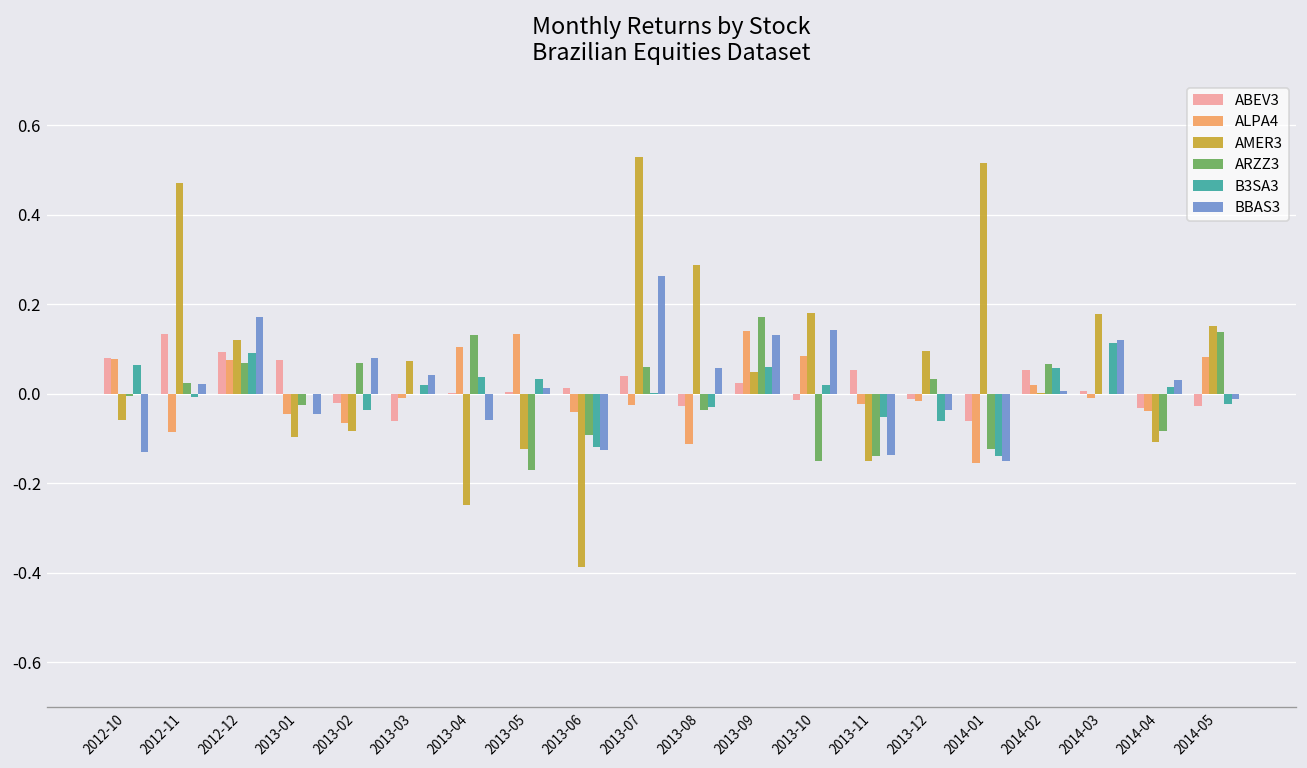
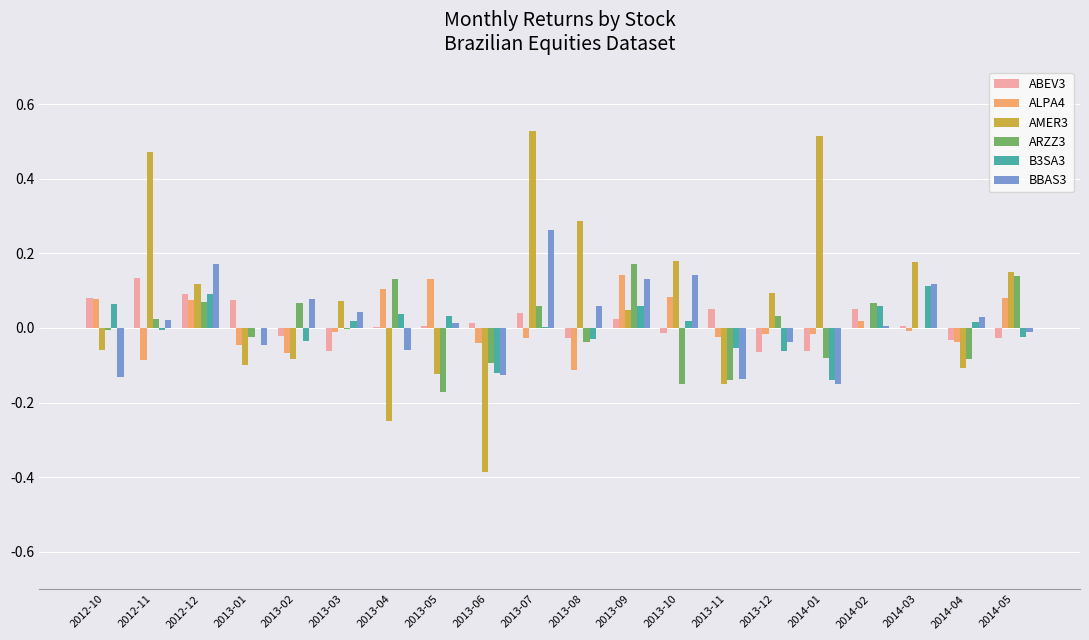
  {
    "ABEV3": {
      "2012-10": 0.08,
      "2012-11": 0.13,
      "2012-12": 0.09,
      "2013-01": 0.08,
      "2013-02": -0.02,
      "2013-03": -0.06,
      "2013-06": 0.01,
      "2013-07": 0.04,
      "2013-08": -0.03,
      "2013-09": 0.02,
      "2013-10": -0.01,
      "2013-11": 0.05,
-     "2013-12": -0.01,
+     "2013-12": -0.06,
      "2014-01": -0.06,
      "2014-02": 0.05,
      "2014-04": -0.03,
      "2014-05": -0.03
    },
    "ALPA4": {
      "2012-10": 0.08,
      "2012-11": -0.09,
      "2012-12": 0.07,
      "2013-01": -0.05,
      "2013-02": -0.07,
      "2013-03": -0.01,
      "2013-04": 0.10,
      "2013-05": 0.13,
      "2013-06": -0.04,
      "2013-07": -0.03,
      "2013-08": -0.11,
      "2013-09": 0.14,
      "2013-10": 0.08,
      "2013-11": -0.02,
      "2013-12": -0.02,
-     "2014-01": -0.16,
+     "2014-01": -0.02,
      "2014-02": 0.02,
      "2014-03": -0.01,
      "2014-04": -0.04,
      "2014-05": 0.08
    },
    "AMER3": {
      "2012-10": -0.06,
      "2012-11": 0.47,
      "2012-12": 0.12,
      "2013-01": -0.10,
      "2013-02": -0.08,
      "2013-03": 0.07,
      "2013-04": -0.25,
      "2013-05": -0.12,
      "2013-06": -0.39,
      "2013-07": 0.53,
      "2013-08": 0.29,
      "2013-09": 0.05,
      "2013-10": 0.18,
      "2013-11": -0.15,
      "2013-12": 0.09,
      "2014-01": 0.51,
      "2014-03": 0.18,
      "2014-04": -0.11,
      "2014-05": 0.15
    },
    "ARZZ3": {
      "2012-11": 0.02,
      "2012-12": 0.07,
      "2013-01": -0.02,
      "2013-02": 0.07,
      "2013-04": 0.13,
      "2013-05": -0.17,
      "2013-06": -0.09,
      "2013-07": 0.06,
      "2013-08": -0.04,
      "2013-09": 0.17,
      "2013-10": -0.15,
      "2013-11": -0.14,
      "2013-12": 0.03,
-     "2014-01": -0.12,
+     "2014-01": -0.08,
      "2014-02": 0.07,
      "2014-04": -0.08,
      "2014-05": 0.14
    },
    "B3SA3": {
      "2012-10": 0.06,
      "2012-12": 0.09,
      "2013-02": -0.04,
      "2013-03": 0.02,
      "2013-04": 0.04,
      "2013-05": 0.03,
      "2013-06": -0.12,
      "2013-08": -0.03,
      "2013-09": 0.06,
      "2013-10": 0.02,
      "2013-11": -0.05,
      "2013-12": -0.06,
      "2014-01": -0.14,
      "2014-02": 0.06,
      "2014-03": 0.11,
      "2014-04": 0.01,
      "2014-05": -0.02
    },
    "BBAS3": {
      "2012-10": -0.13,
      "2012-11": 0.02,
      "2012-12": 0.17,
      "2013-01": -0.05,
      "2013-02": 0.08,
      "2013-03": 0.04,
      "2013-04": -0.06,
      "2013-05": 0.01,
      "2013-06": -0.13,
      "2013-07": 0.26,
      "2013-08": 0.06,
      "2013-09": 0.13,
      "2013-10": 0.14,
      "2013-11": -0.14,
      "2013-12": -0.04,
      "2014-01": -0.15,
      "2014-03": 0.12,
      "2014-04": 0.03,
      "2014-05": -0.01
    }
  }
